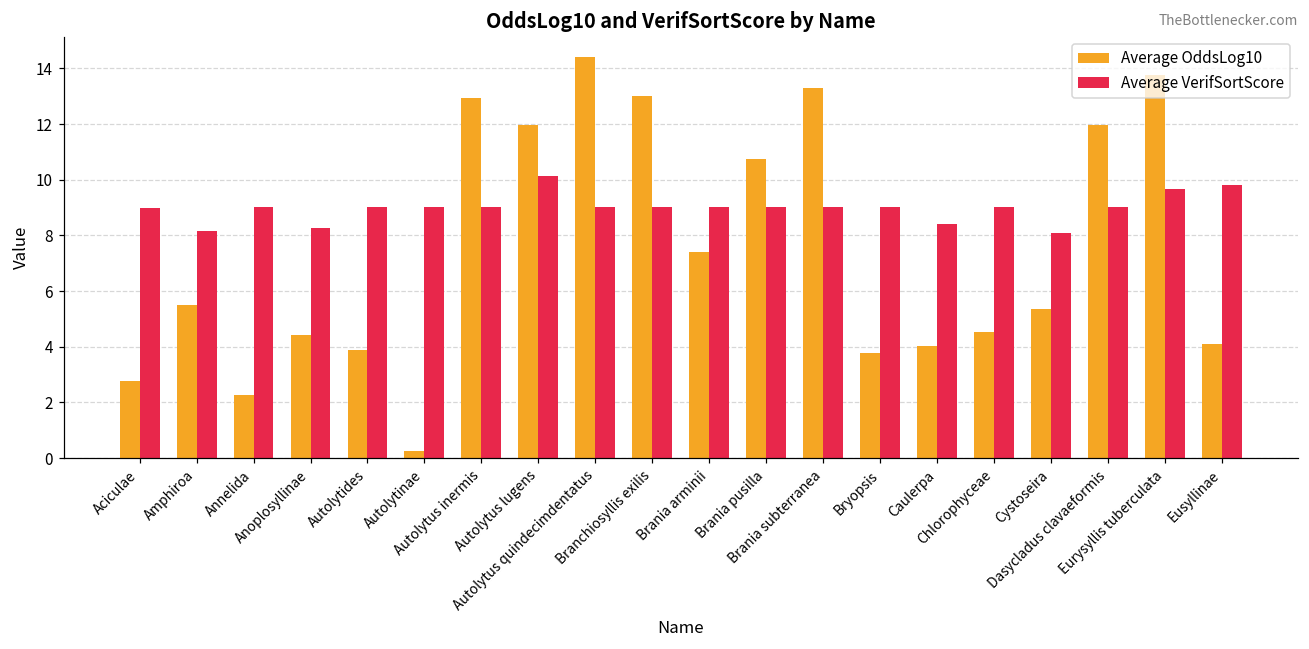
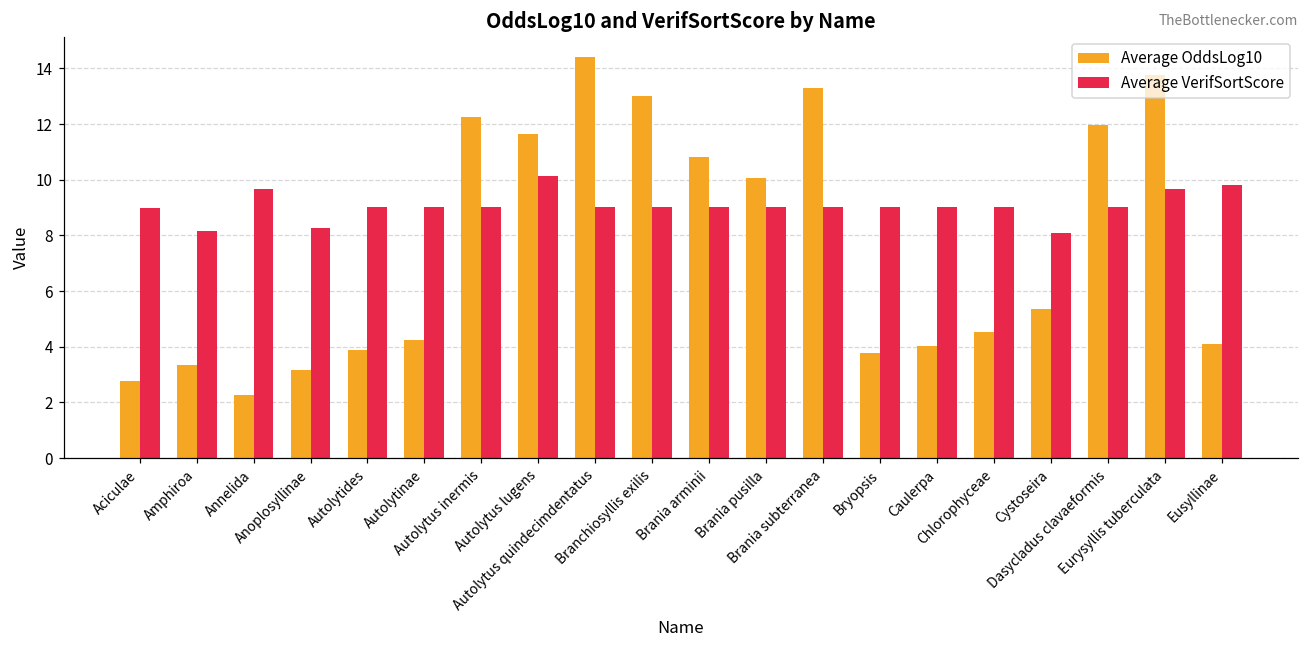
  {
    "Average OddsLog10": {
      "Aciculae": 2.8,
-     "Amphiroa": 5.5,
+     "Amphiroa": 3.3,
      "Annelida": 2.3,
-     "Anoplosyllinae": 4.4,
+     "Anoplosyllinae": 3.2,
      "Autolytides": 3.9,
-     "Autolytinae": 0.3,
-     "Autolytus inermis": 12.9,
-     "Autolytus lugens": 12.0,
+     "Autolytinae": 4.2,
+     "Autolytus inermis": 12.3,
+     "Autolytus lugens": 11.6,
      "Autolytus quindecimdentatus": 14.4,
      "Branchiosyllis exilis": 13.0,
-     "Brania arminii": 7.4,
-     "Brania pusilla": 10.7,
+     "Brania arminii": 10.8,
+     "Brania pusilla": 10.1,
      "Brania subterranea": 13.3,
      "Bryopsis": 3.8,
      "Caulerpa": 4.0,
      "Chlorophyceae": 4.5,
      "Cystoseira": 5.3,
      "Dasycladus clavaeformis": 12.0,
      "Eusyllinae": 4.1
    },
    "Average VerifSortScore": {
      "Aciculae": 9.0,
      "Amphiroa": 8.2,
-     "Annelida": 9.0,
+     "Annelida": 9.7,
      "Anoplosyllinae": 8.3,
      "Autolytides": 9.0,
      "Autolytinae": 9.0,
      "Autolytus inermis": 9.0,
      "Autolytus lugens": 10.1,
      "Autolytus quindecimdentatus": 9.0,
      "Branchiosyllis exilis": 9.0,
      "Brania arminii": 9.0,
      "Brania pusilla": 9.0,
      "Brania subterranea": 9.0,
      "Bryopsis": 9.0,
-     "Caulerpa": 8.4,
+     "Caulerpa": 9.0,
      "Chlorophyceae": 9.0,
      "Cystoseira": 8.1,
      "Dasycladus clavaeformis": 9.0,
      "Eurysyllis tuberculata": 9.7,
      "Eusyllinae": 9.8
    }
  }
